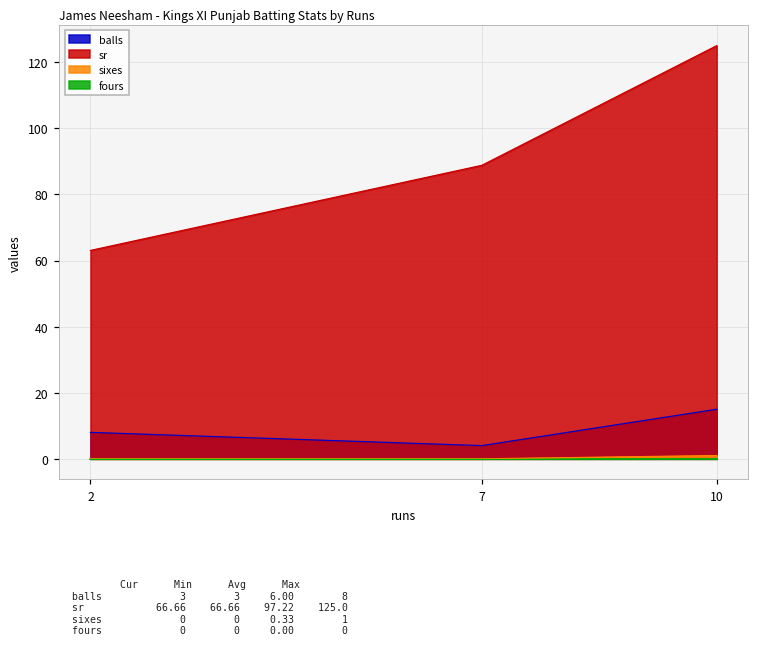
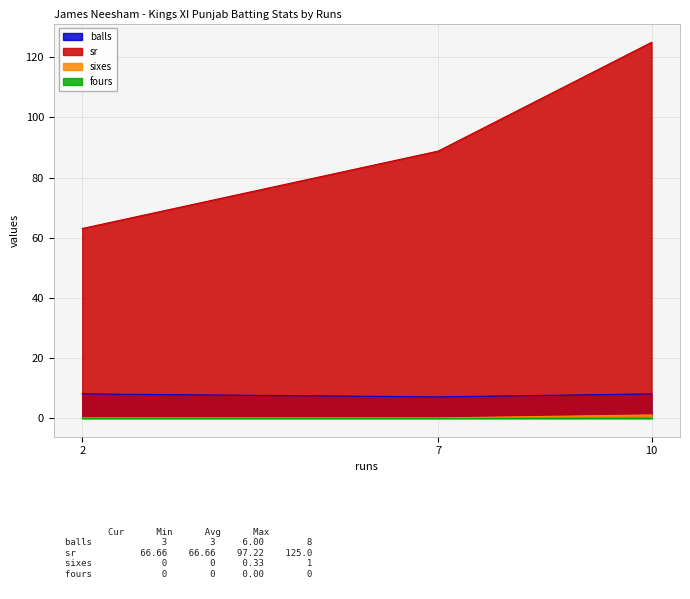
  {
    "balls": {
      "2": 8,
-     "7": 4,
-     "10": 15
+     "7": 7,
+     "10": 8
    },
    "sr": {
      "2": 63,
      "7": 89,
      "10": 125
    },
    "sixes": {
      "10": 1
    },
    "fours": {
      "10": 0
    }
  }
